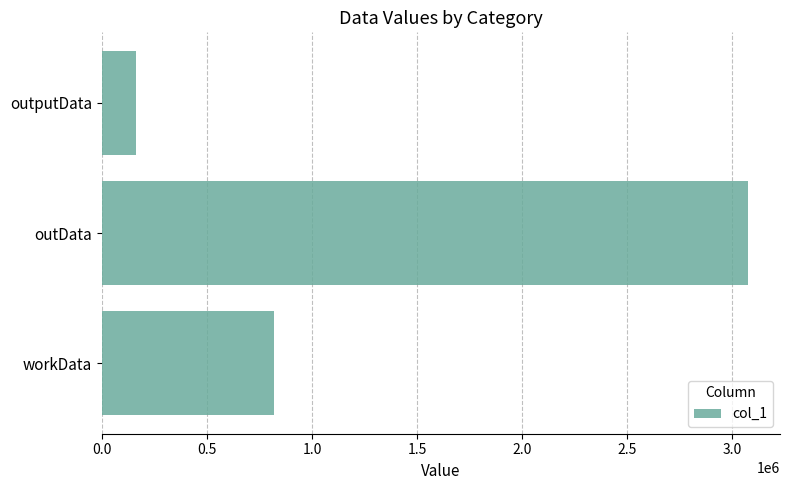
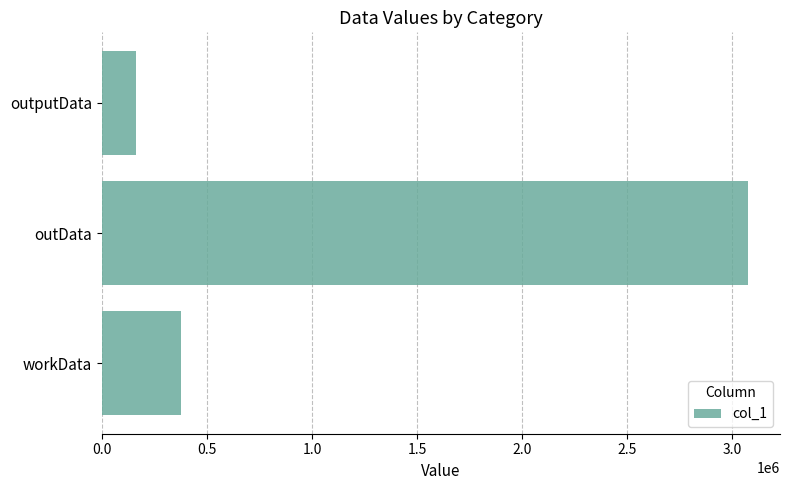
  {
    "outputData": 160000,
    "outData": 3070000,
-   "workData": 820000
+   "workData": 380000
  }
